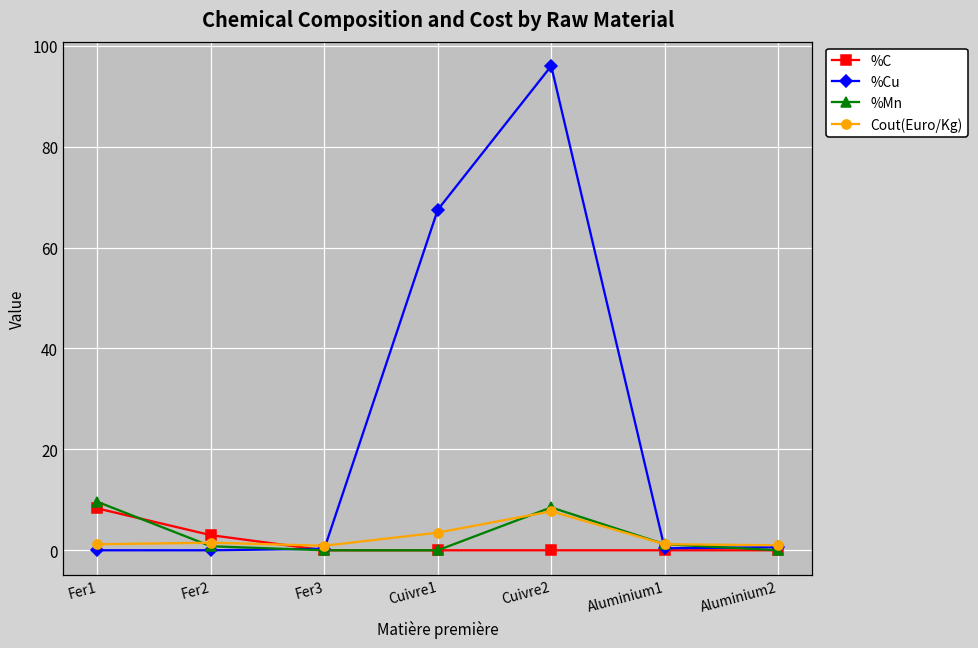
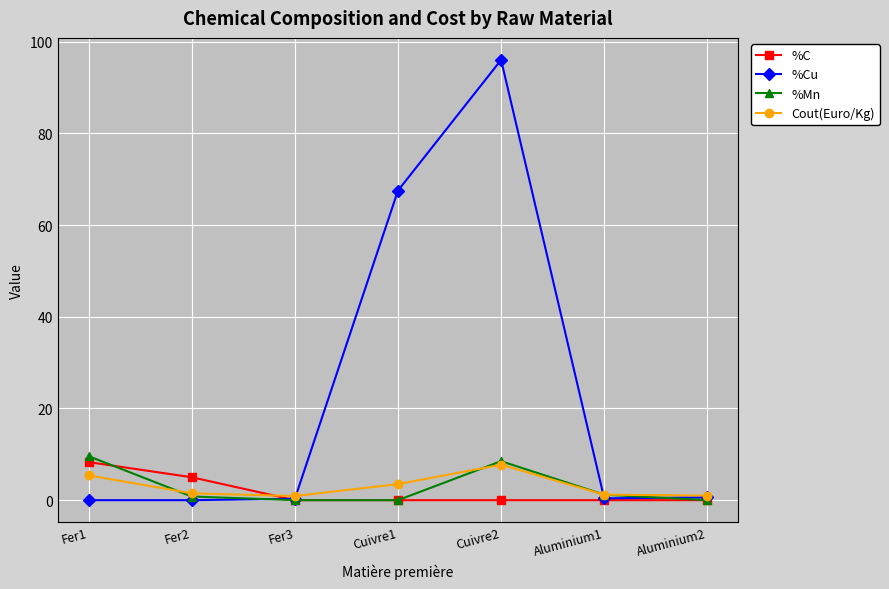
  {
    "%C": {
      "Fer1": 8,
-     "Fer2": 3,
+     "Fer2": 5,
      "Cuivre2": 0
    },
    "%Cu": {
      "Fer1": 0,
      "Fer2": 0,
      "Cuivre1": 68,
      "Cuivre2": 96
    },
    "%Mn": {
      "Fer1": 10,
      "Fer2": 1,
      "Cuivre2": 9
    },
    "Cout(Euro/Kg)": {
-     "Fer1": 1,
+     "Fer1": 5,
      "Fer2": 2,
      "Fer3": 1,
      "Cuivre1": 4,
      "Cuivre2": 8
    }
  }
